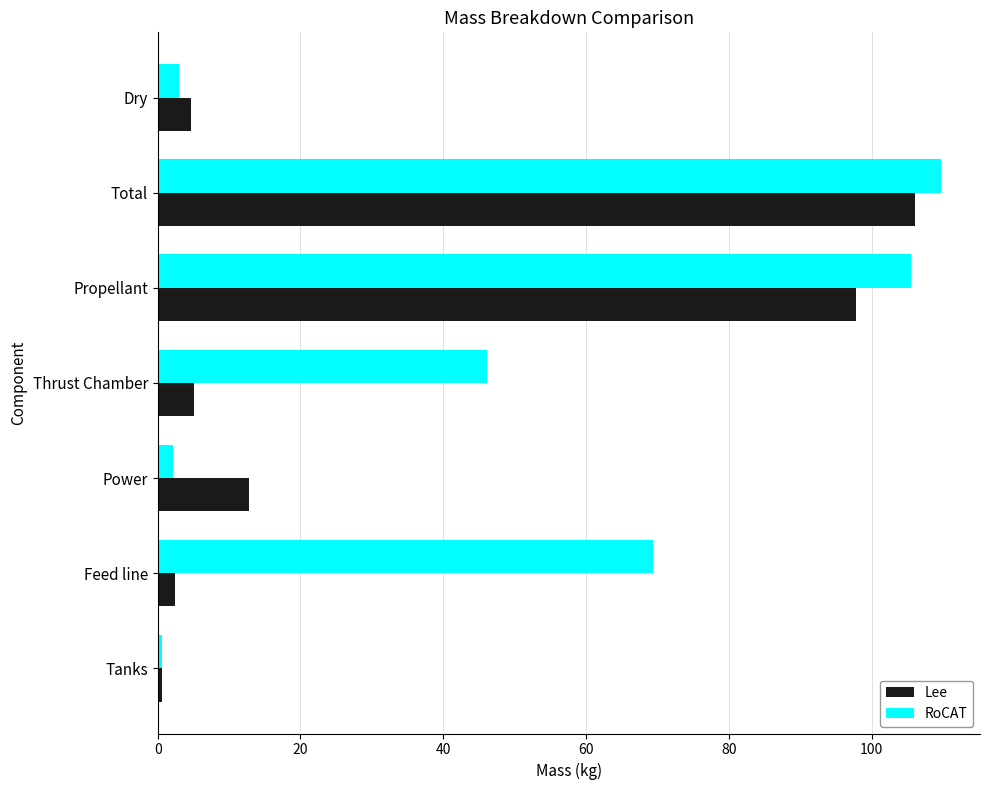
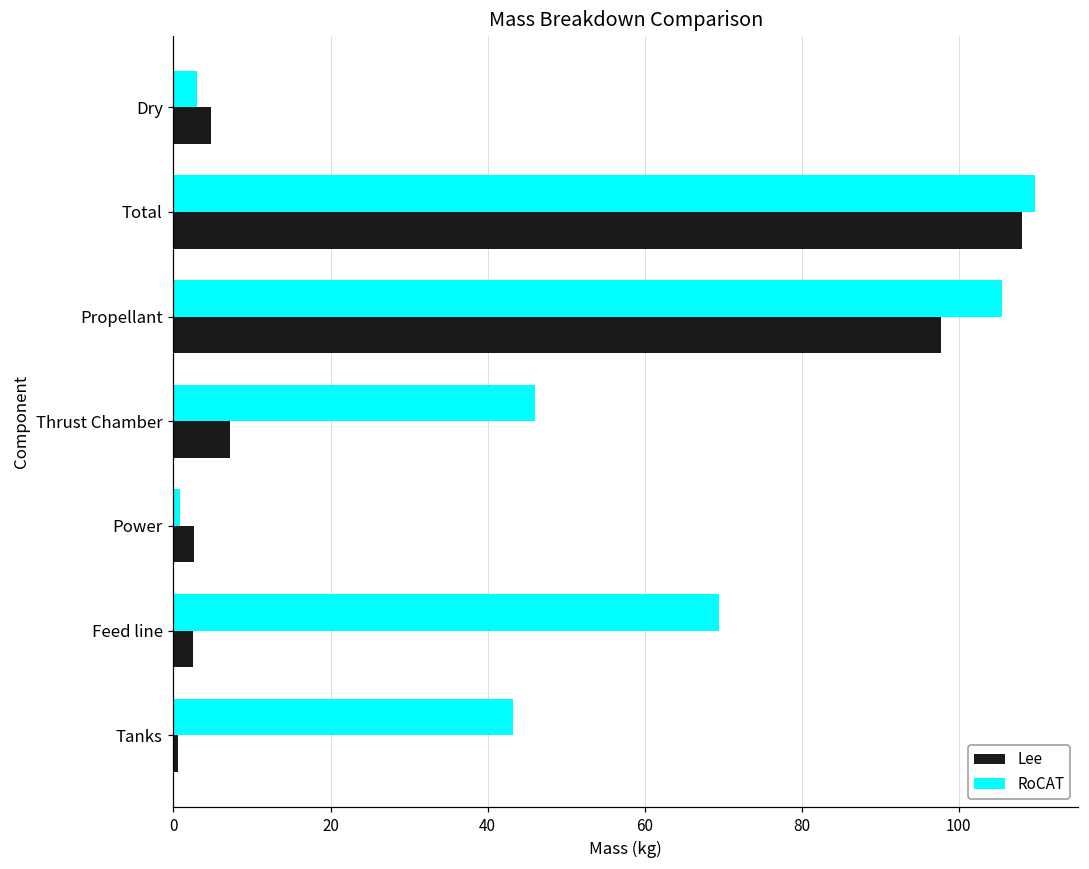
  {
    "Lee": {
      "Dry": 5,
-     "Total": 106,
+     "Total": 108,
      "Propellant": 98,
-     "Thrust Chamber": 5,
-     "Power": 13,
+     "Thrust Chamber": 7,
+     "Power": 3,
      "Feed line": 2,
      "Tanks": 1
    },
    "RoCAT": {
      "Dry": 3,
      "Total": 110,
      "Propellant": 105,
      "Thrust Chamber": 46,
-     "Power": 2,
+     "Power": 1,
      "Feed line": 69,
-     "Tanks": 1
+     "Tanks": 43
    }
  }
